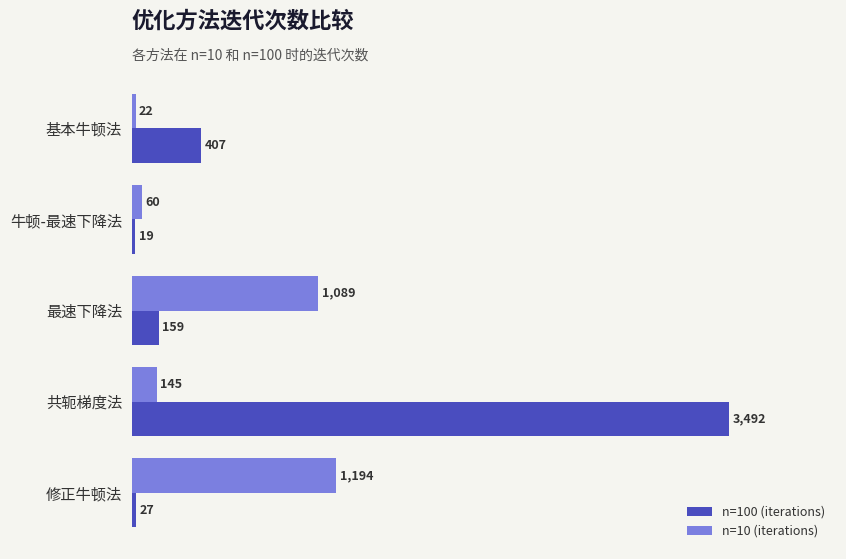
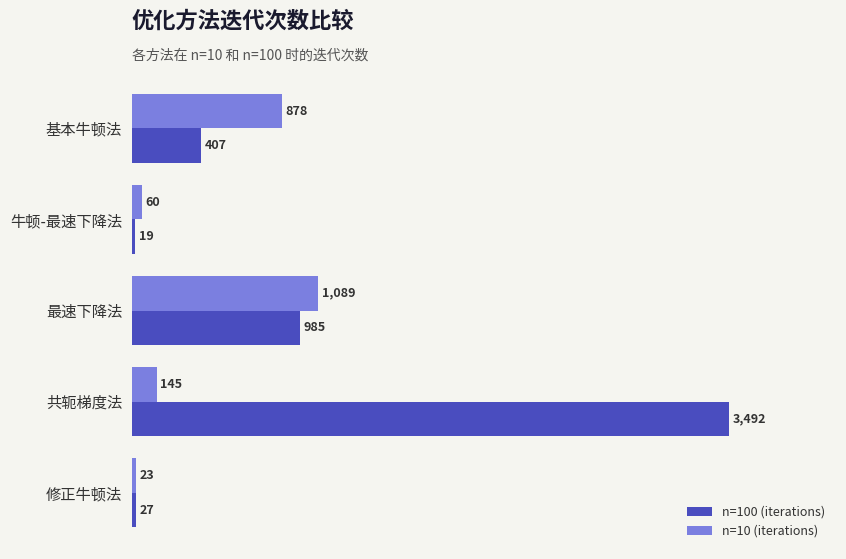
  {
    "n=100 (iterations)": {
      "基本牛顿法": "407",
      "牛顿-最速下降法": "19",
-     "最速下降法": "159",
+     "最速下降法": "985",
      "共轭梯度法": "3,492",
      "修正牛顿法": "27"
    },
    "n=10 (iterations)": {
-     "基本牛顿法": "22",
+     "基本牛顿法": "878",
      "牛顿-最速下降法": "60",
      "最速下降法": "1,089",
      "共轭梯度法": "145",
-     "修正牛顿法": "1,194"
+     "修正牛顿法": "23"
    }
  }
